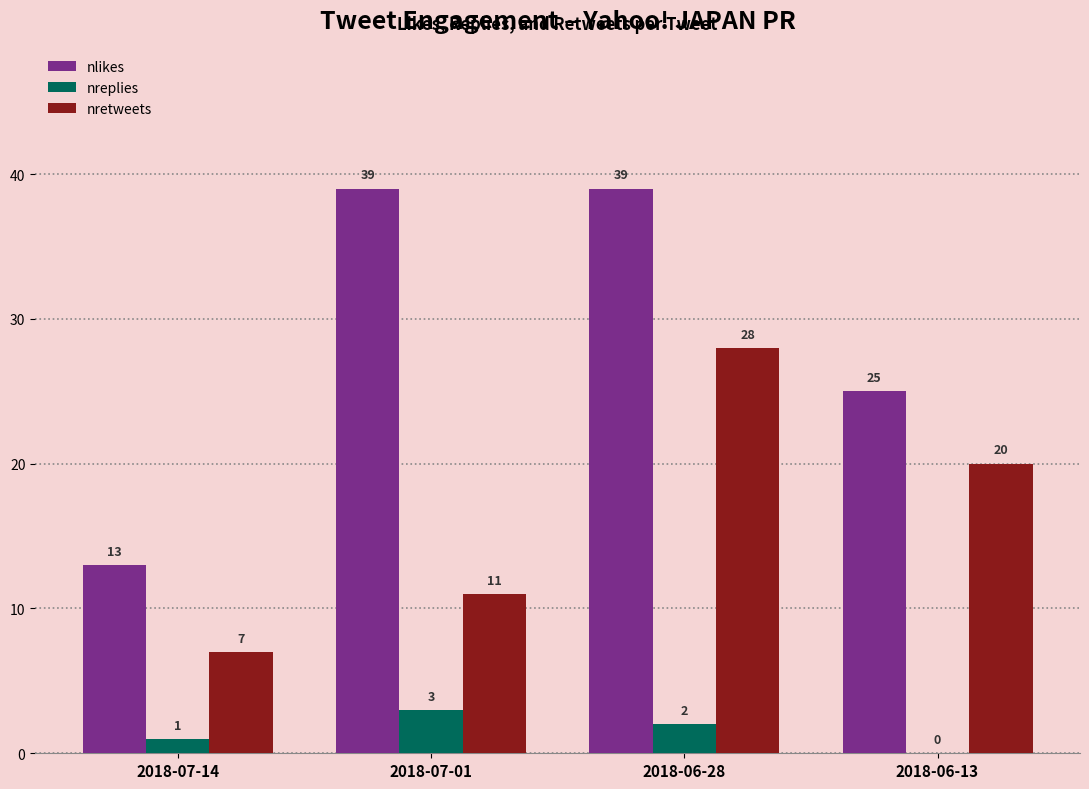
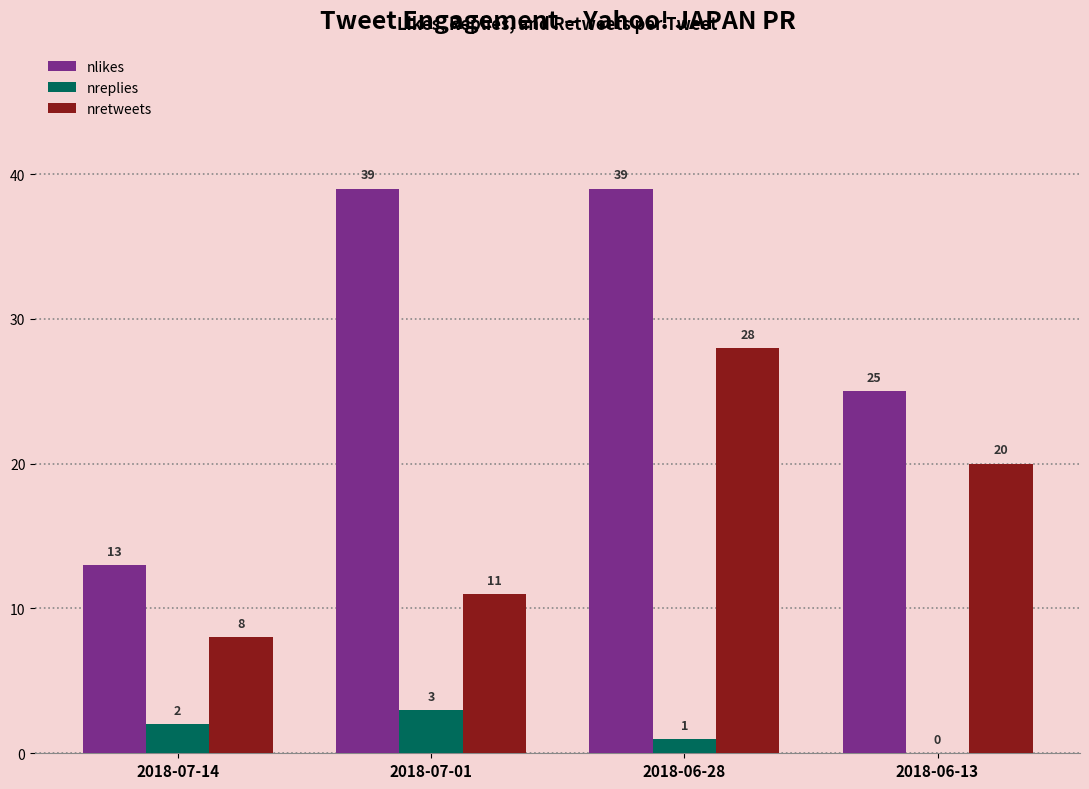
  {
    "nlikes": {
      "2018-07-14": 13,
      "2018-07-01": 39,
      "2018-06-28": 39,
      "2018-06-13": 25
    },
    "nreplies": {
-     "2018-07-14": 1,
+     "2018-07-14": 2,
      "2018-07-01": 3,
-     "2018-06-28": 2,
+     "2018-06-28": 1,
      "2018-06-13": 0
    },
    "nretweets": {
-     "2018-07-14": 7,
+     "2018-07-14": 8,
      "2018-07-01": 11,
      "2018-06-28": 28,
      "2018-06-13": 20
    }
  }
